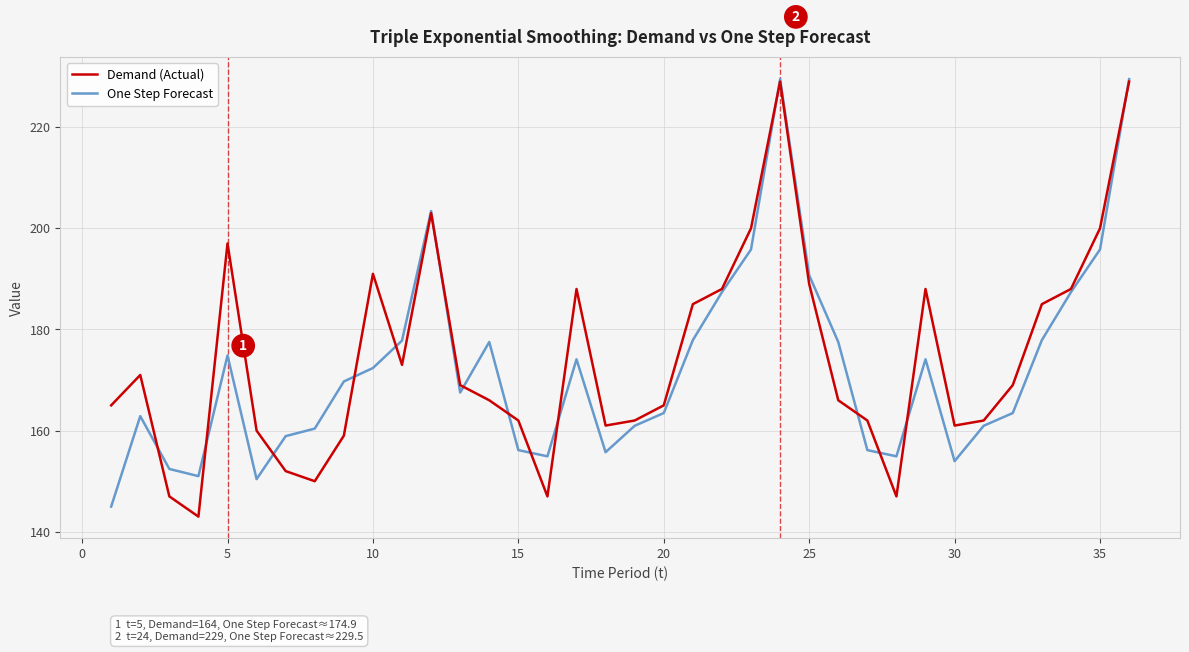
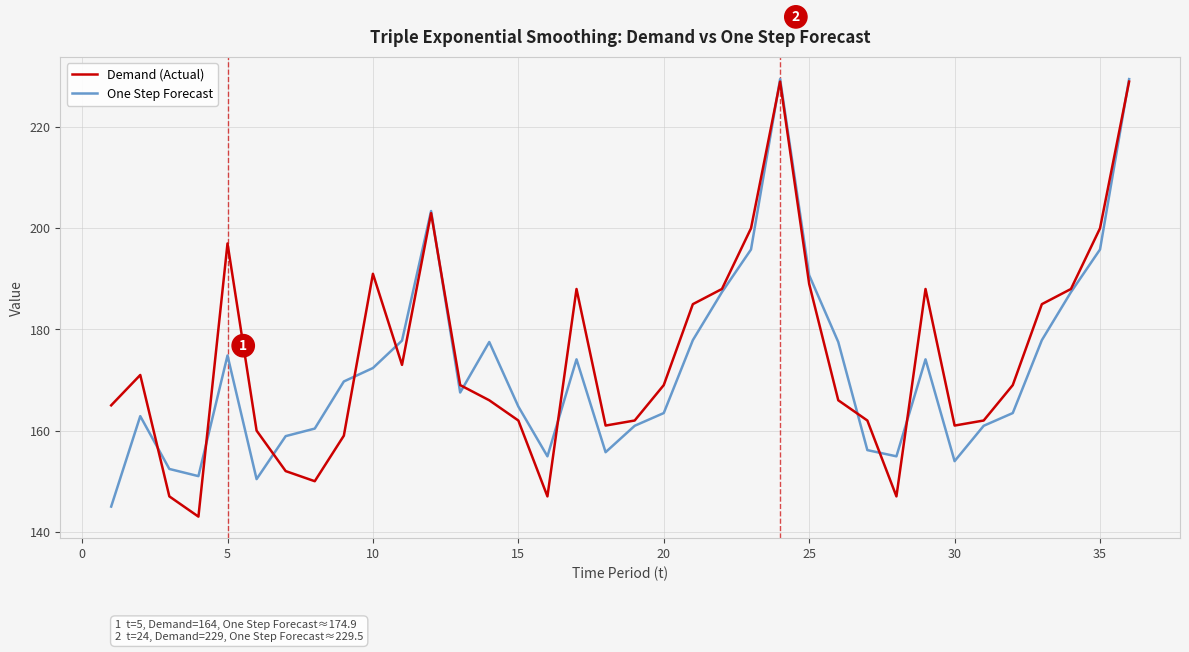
  {
    "Demand (Actual)": {
      "5": 197,
      "10": 191,
      "15": 162,
-     "20": 165,
+     "20": 169,
      "25": 189,
      "30": 161,
      "35": 200
    },
    "One Step Forecast": {
      "10": 172,
-     "15": 156,
+     "15": 165,
      "20": 163,
      "25": 191,
      "30": 154,
      "35": 196
    }
  }
